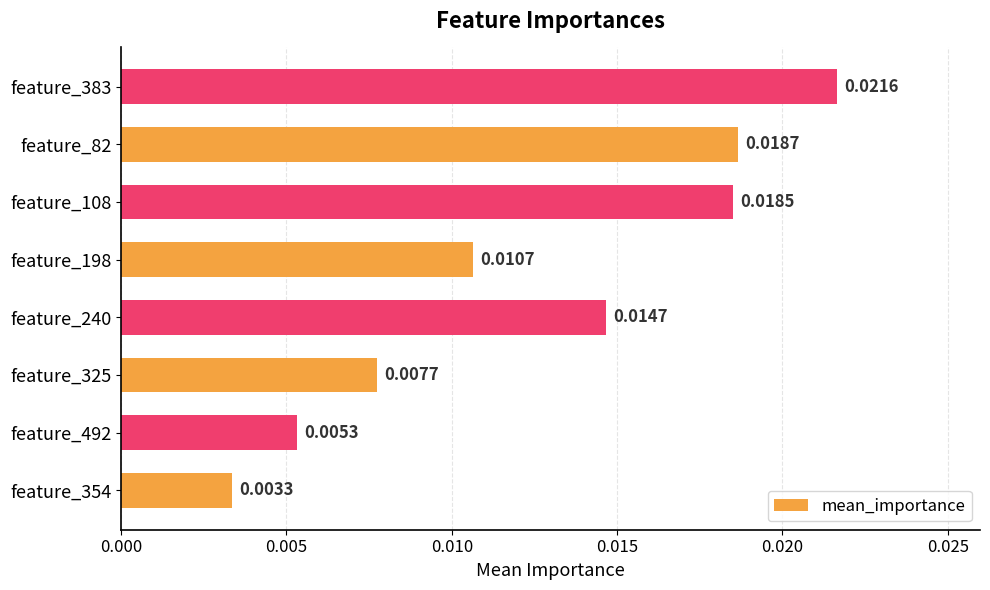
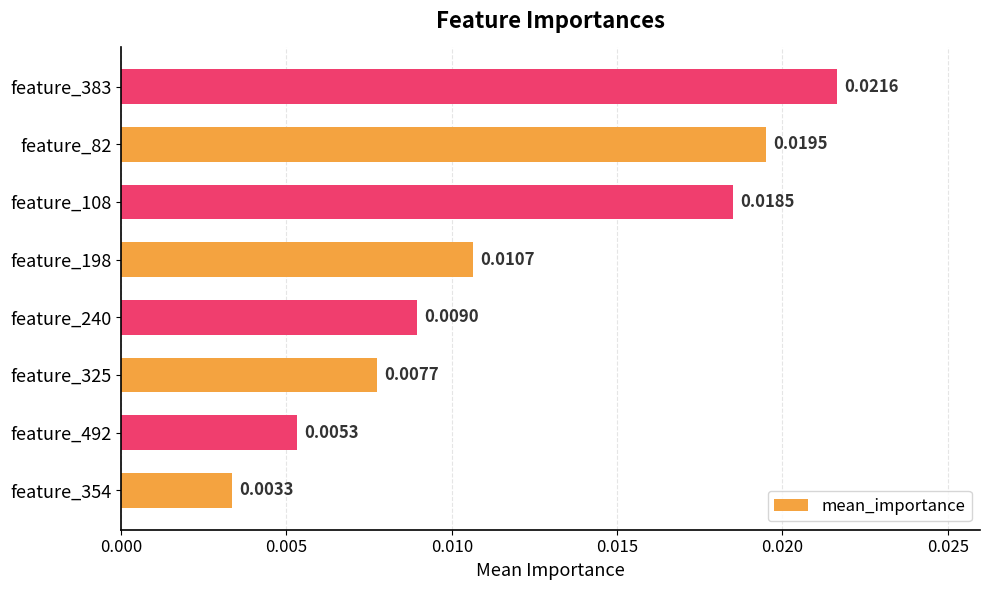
  {
    "feature_383": 0.0216,
-   "feature_82": 0.0187,
+   "feature_82": 0.0195,
    "feature_108": 0.0185,
    "feature_198": 0.0107,
-   "feature_240": 0.0147,
+   "feature_240": 0.0090,
    "feature_325": 0.0077,
    "feature_492": 0.0053,
    "feature_354": 0.0033
  }
